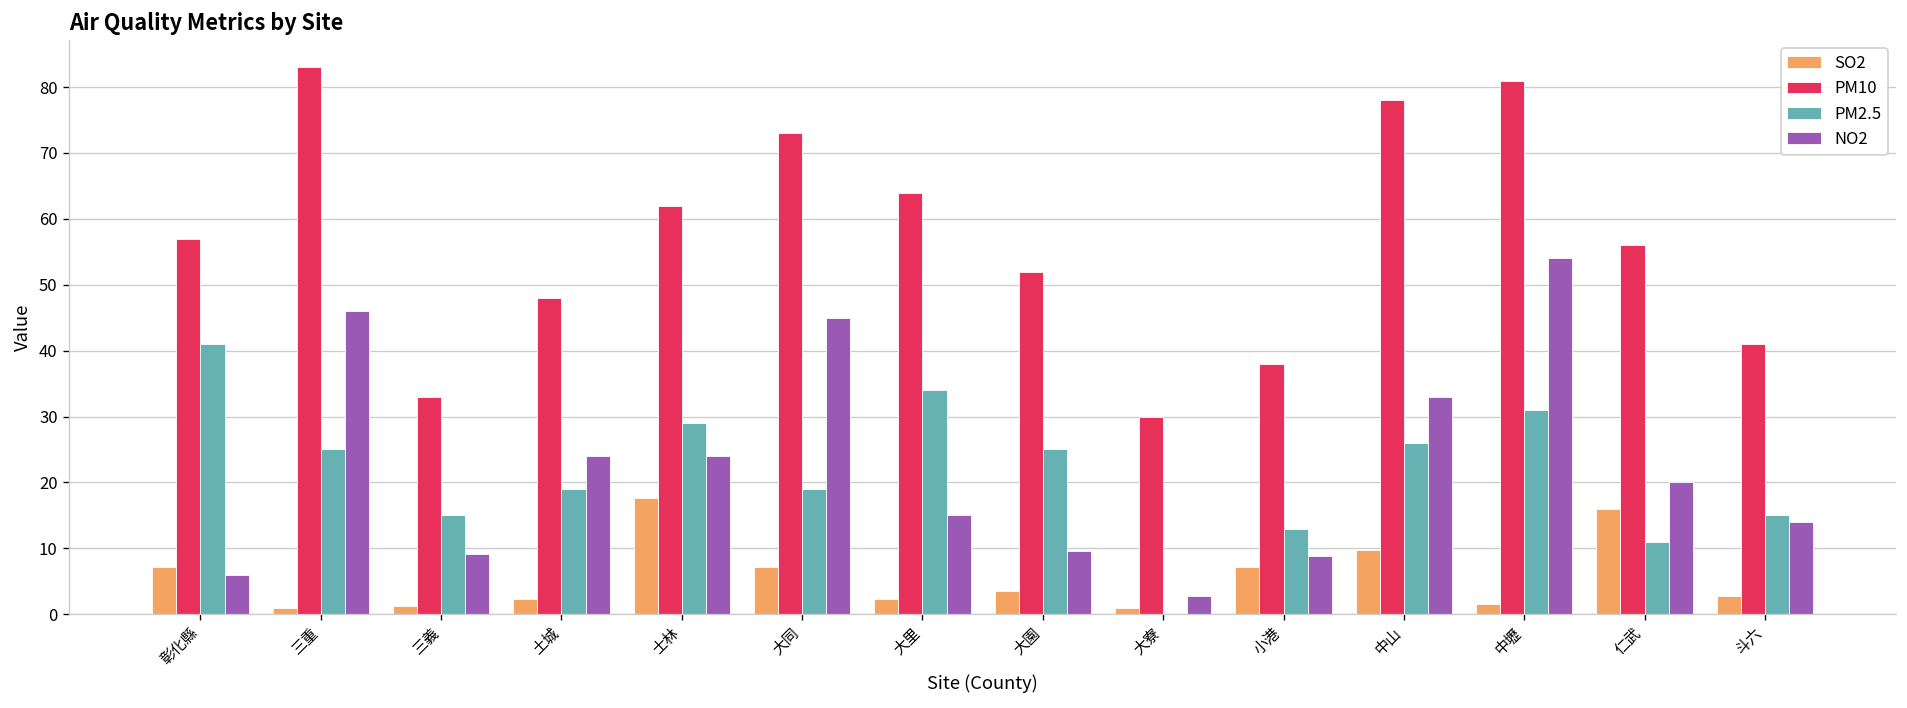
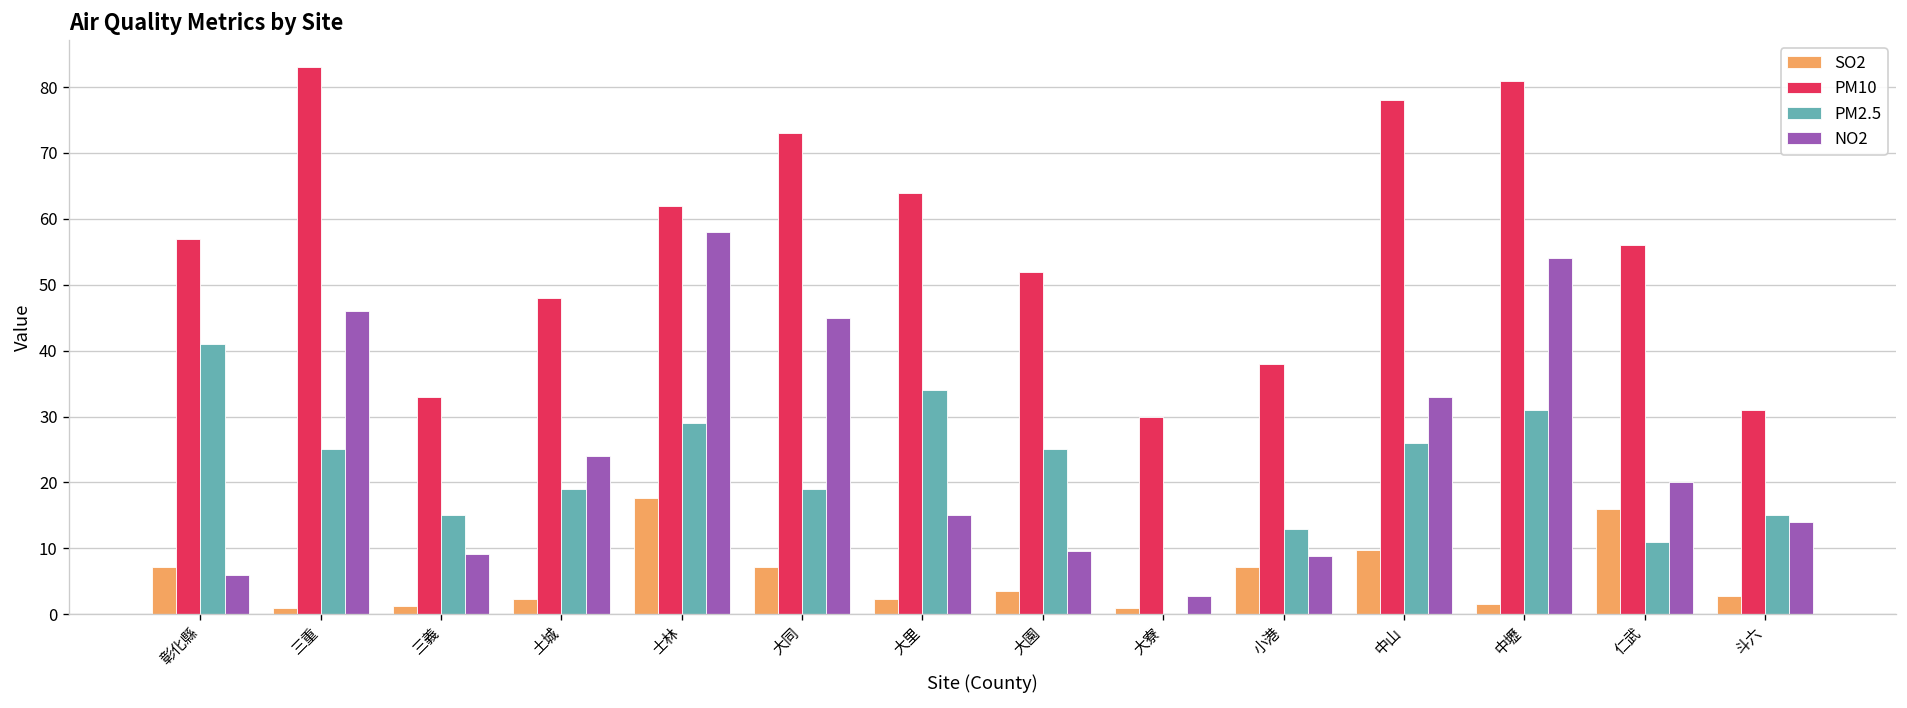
  {
    "SO2": {
      "彰化縣": 7,
      "三重": 1,
      "三義": 1,
      "土城": 2,
      "士林": 18,
      "大同": 7,
      "大里": 2,
      "大園": 4,
      "大寮": 1,
      "小港": 7,
      "中山": 10,
      "中壢": 2,
      "仁武": 16,
      "斗六": 3
    },
    "PM10": {
      "彰化縣": 57,
      "三重": 83,
      "三義": 33,
      "土城": 48,
      "士林": 62,
      "大同": 73,
      "大里": 64,
      "大園": 52,
      "大寮": 30,
      "小港": 38,
      "中山": 78,
      "中壢": 81,
      "仁武": 56,
-     "斗六": 41
+     "斗六": 31
    },
    "PM2.5": {
      "彰化縣": 41,
      "三重": 25,
      "三義": 15,
      "土城": 19,
      "士林": 29,
      "大同": 19,
      "大里": 34,
      "大園": 25,
      "大寮": 0,
      "小港": 13,
      "中山": 26,
      "中壢": 31,
      "仁武": 11,
      "斗六": 15
    },
    "NO2": {
      "彰化縣": 6,
      "三重": 46,
      "三義": 9,
      "土城": 24,
-     "士林": 24,
+     "士林": 58,
      "大同": 45,
      "大里": 15,
      "大園": 10,
      "大寮": 3,
      "小港": 9,
      "中山": 33,
      "中壢": 54,
      "仁武": 20,
      "斗六": 14
    }
  }
